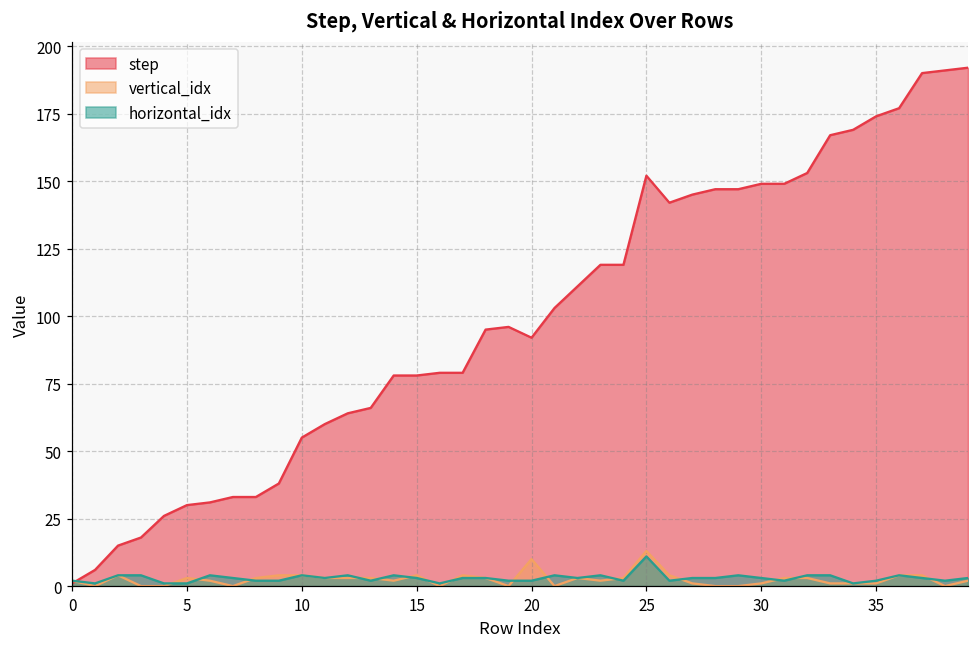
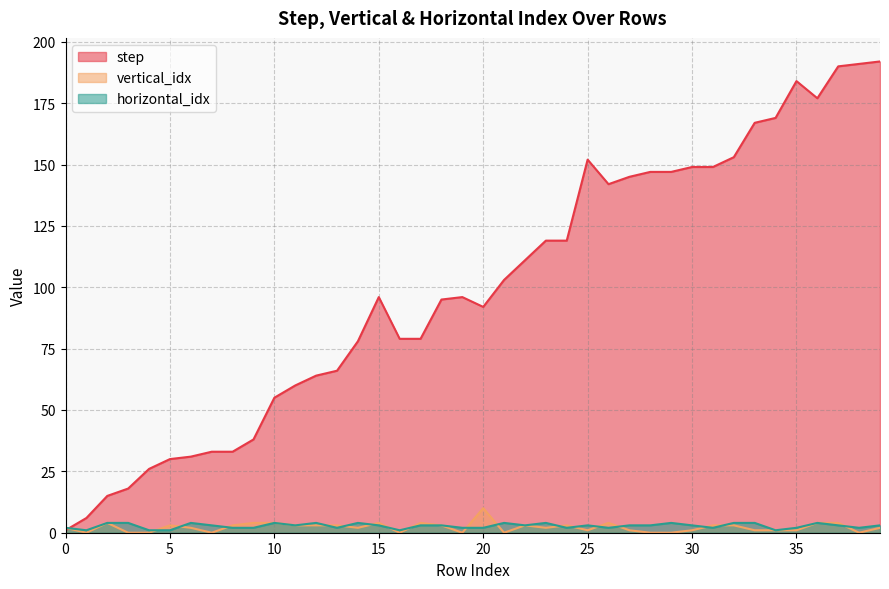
  {
    "step": {
      "5": 30,
      "10": 55,
-     "15": 78,
+     "15": 96,
      "20": 92,
      "25": 152,
      "30": 149,
-     "35": 174
+     "35": 184
    },
    "vertical_idx": {
      "5": 3,
      "20": 10,
-     "25": 13,
+     "25": 1,
      "30": 1
    },
    "horizontal_idx": {
      "5": 1,
      "20": 2,
-     "25": 11,
+     "25": 3,
      "30": 3
    }
  }
